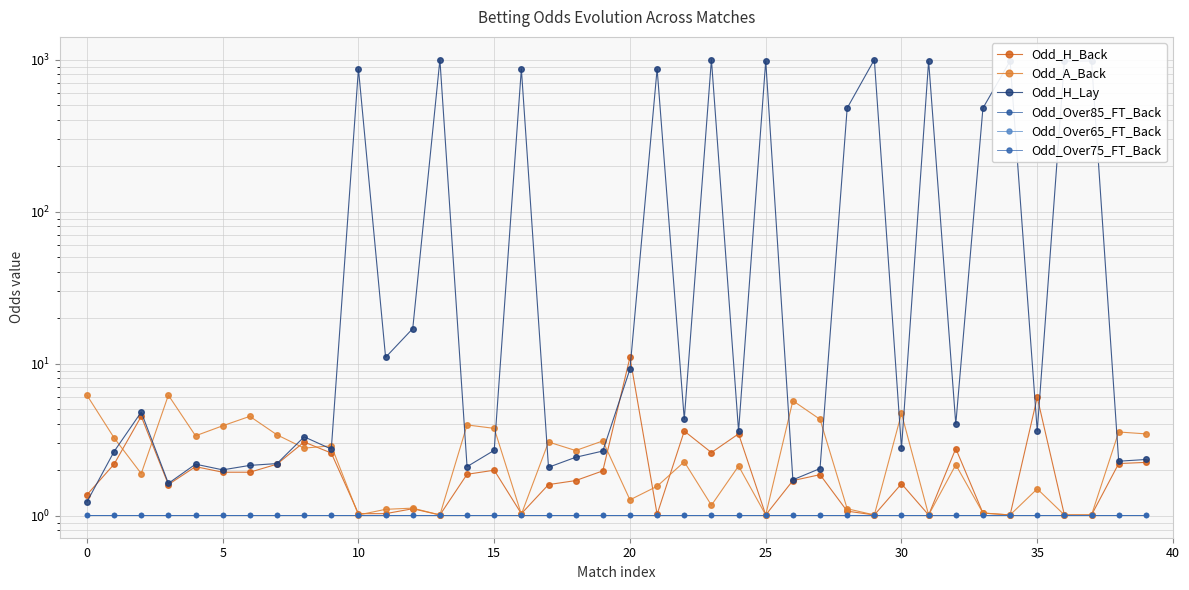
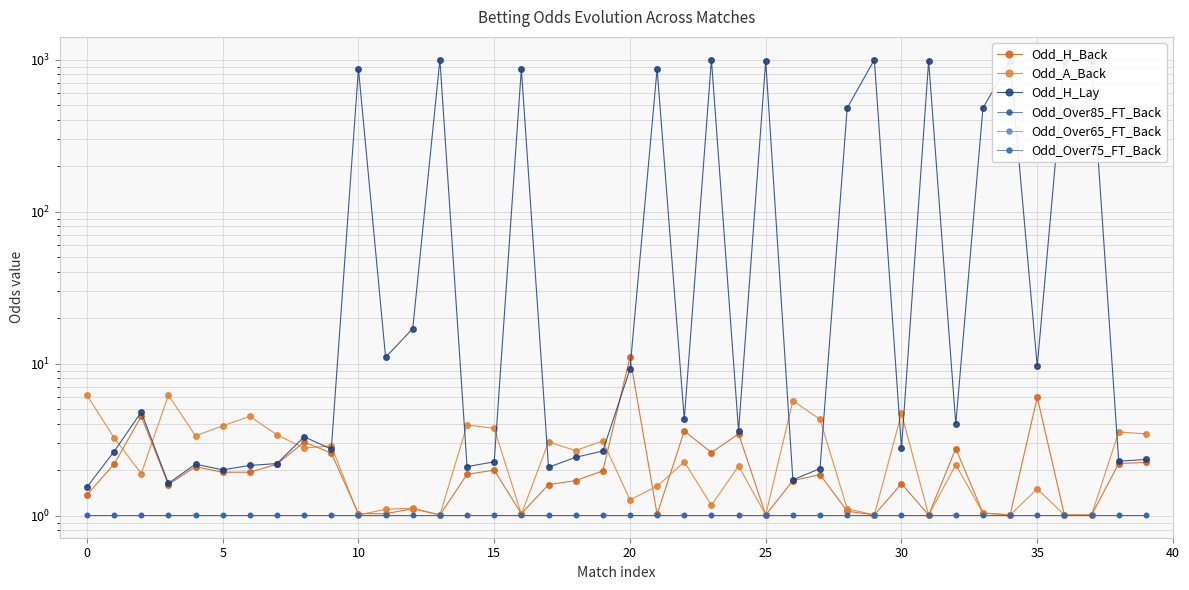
  {
    "Odd_H_Lay": {
-     "0": 1.2,
+     "0": 1.5,
      "10": 900,
-     "15": 2.7,
+     "15": 2.3,
      "20": 9,
      "25": 1000,
      "30": 2.8,
-     "35": 3.6
+     "35": 10
    },
    "Odd_Over75_FT_Back": {
      "0": 1.0,
      "5": 1.0,
      "15": 1.0,
      "20": 1.0,
      "30": 1.0,
      "35": 1.0
    }
  }
